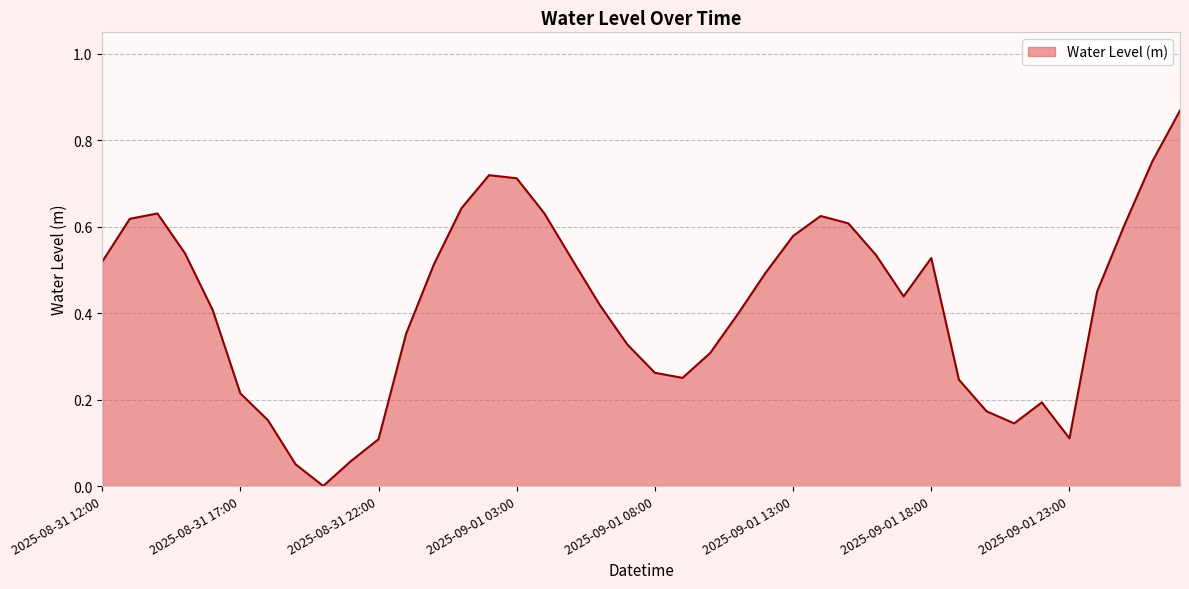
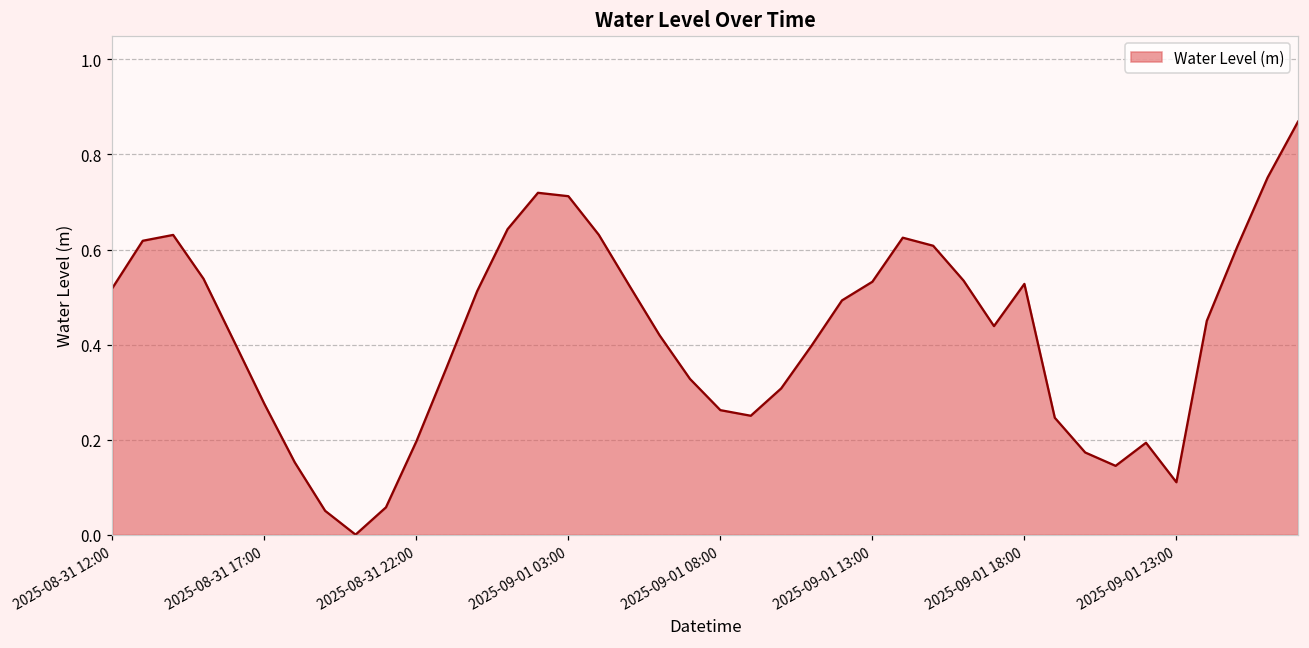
  {
    "2025-08-31 12:00": 0.52,
-   "2025-08-31 17:00": 0.21,
-   "2025-08-31 22:00": 0.11,
+   "2025-08-31 17:00": 0.28,
+   "2025-08-31 22:00": 0.20,
    "2025-09-01 03:00": 0.71,
    "2025-09-01 08:00": 0.26,
-   "2025-09-01 13:00": 0.58,
+   "2025-09-01 13:00": 0.53,
    "2025-09-01 18:00": 0.53,
    "2025-09-01 23:00": 0.11
  }
